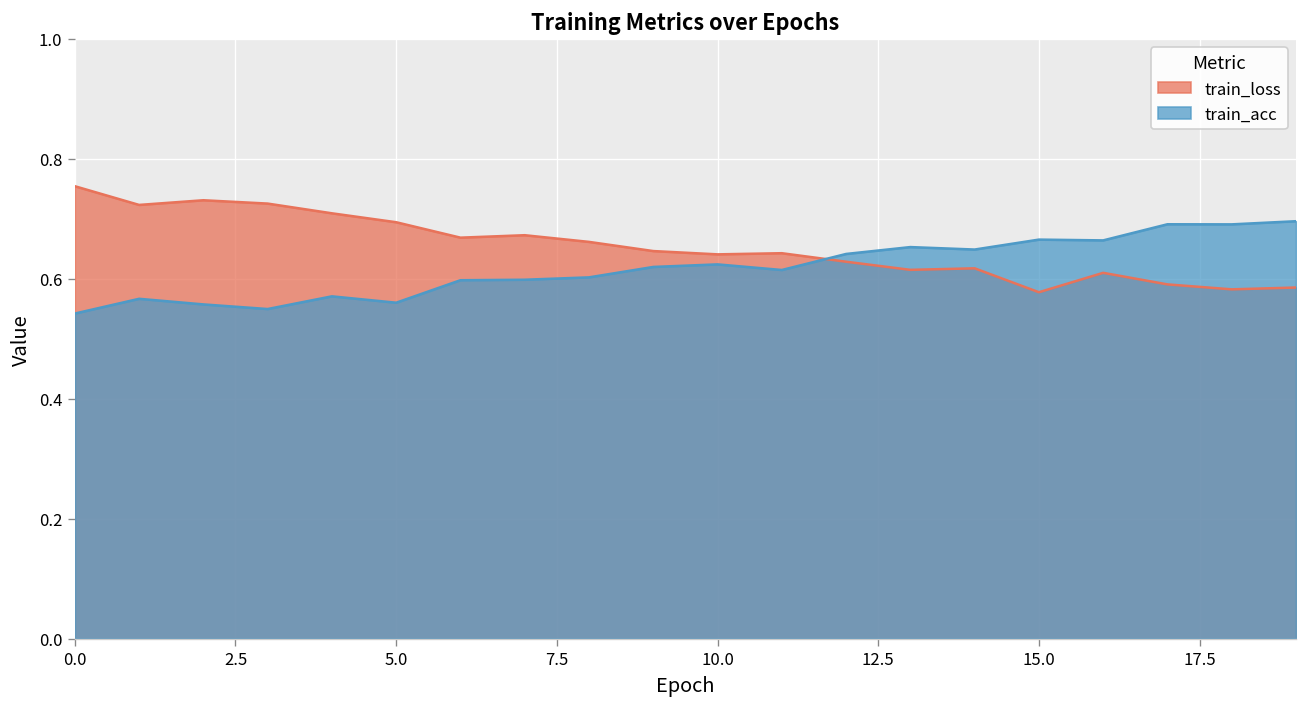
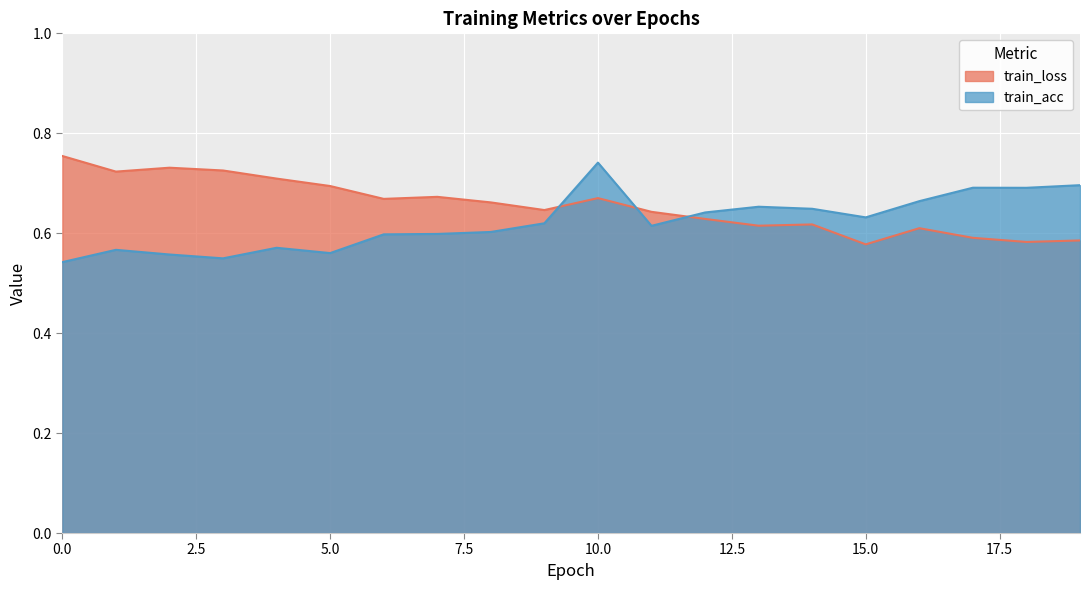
  {
    "train_loss": {
      "0.0": 0.75,
      "5.0": 0.69,
-     "10.0": 0.64,
+     "10.0": 0.67,
      "15.0": 0.58
    },
    "train_acc": {
      "0.0": 0.54,
      "5.0": 0.56,
-     "10.0": 0.62,
-     "15.0": 0.67
+     "10.0": 0.74,
+     "15.0": 0.63
    }
  }
